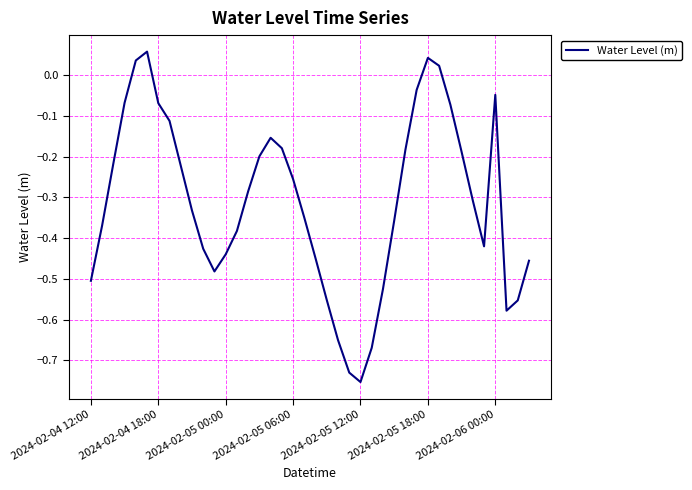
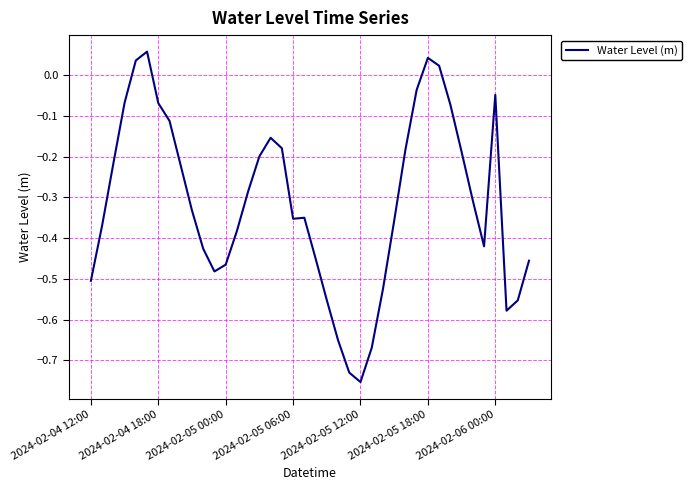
  {
    "2024-02-04 12:00": -0.50,
    "2024-02-04 18:00": -0.07,
-   "2024-02-05 00:00": -0.44,
-   "2024-02-05 06:00": -0.25,
+   "2024-02-05 00:00": -0.47,
+   "2024-02-05 06:00": -0.35,
    "2024-02-05 12:00": -0.75,
    "2024-02-05 18:00": 0.04,
    "2024-02-06 00:00": -0.05
  }
